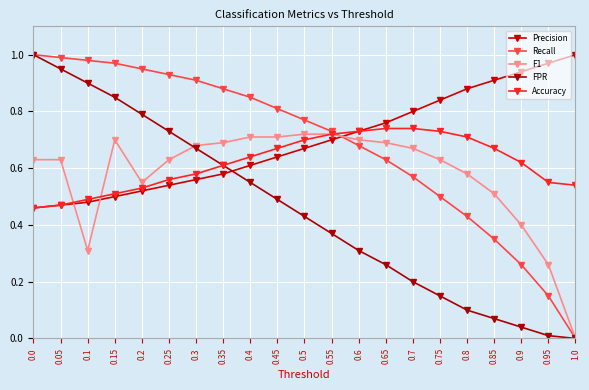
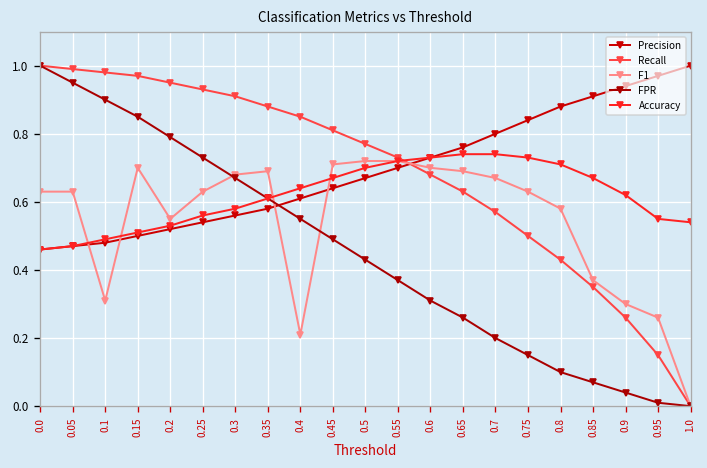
  {
    "F1": {
      "0.0": 0.63,
      "0.05": 0.63,
      "0.1": 0.31,
      "0.15": 0.70,
      "0.2": 0.55,
      "0.25": 0.63,
      "0.3": 0.68,
      "0.35": 0.69,
-     "0.4": 0.71,
+     "0.4": 0.21,
      "0.45": 0.71,
      "0.5": 0.72,
      "0.6": 0.70,
      "0.65": 0.69,
      "0.7": 0.67,
      "0.75": 0.63,
      "0.8": 0.58,
-     "0.85": 0.51,
-     "0.9": 0.4,
+     "0.85": 0.37,
+     "0.9": 0.3,
      "0.95": 0.26
    }
  }
